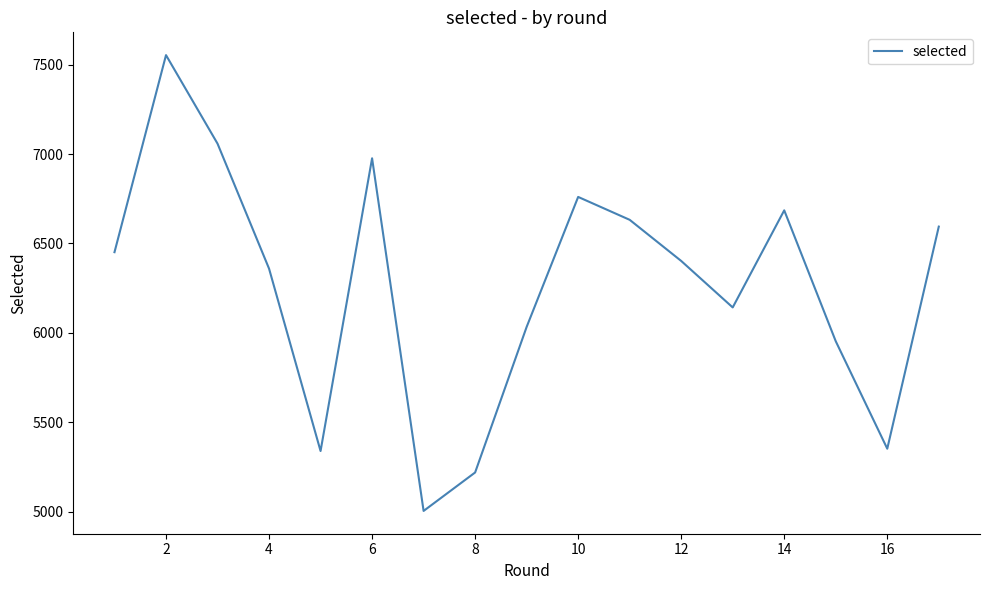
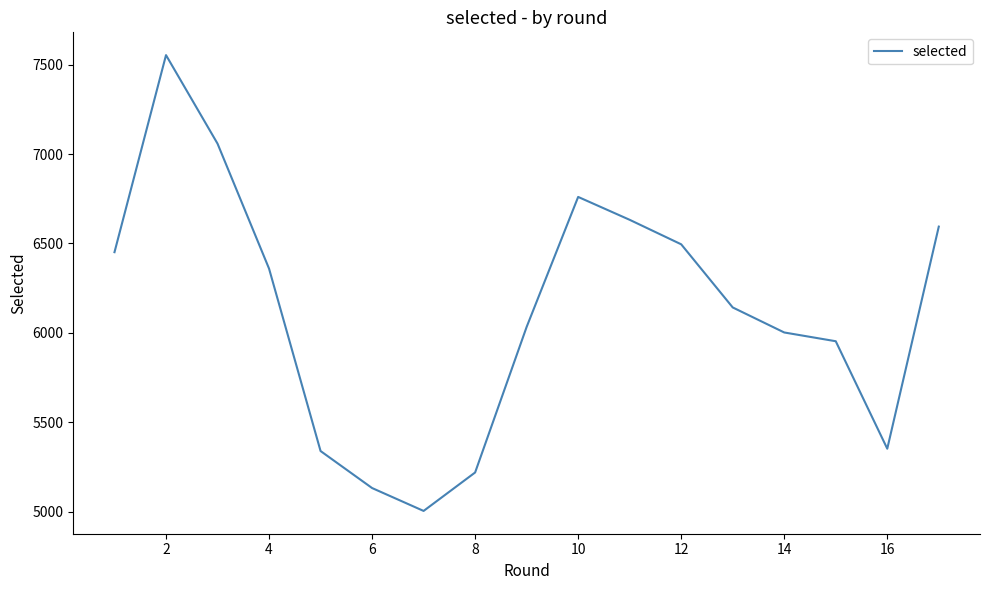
  {
    "2": 7550,
    "4": 6360,
-   "6": 6980,
+   "6": 5130,
    "8": 5220,
    "10": 6760,
-   "12": 6400,
-   "14": 6690,
+   "12": 6500,
+   "14": 6000,
    "16": 5350
  }
